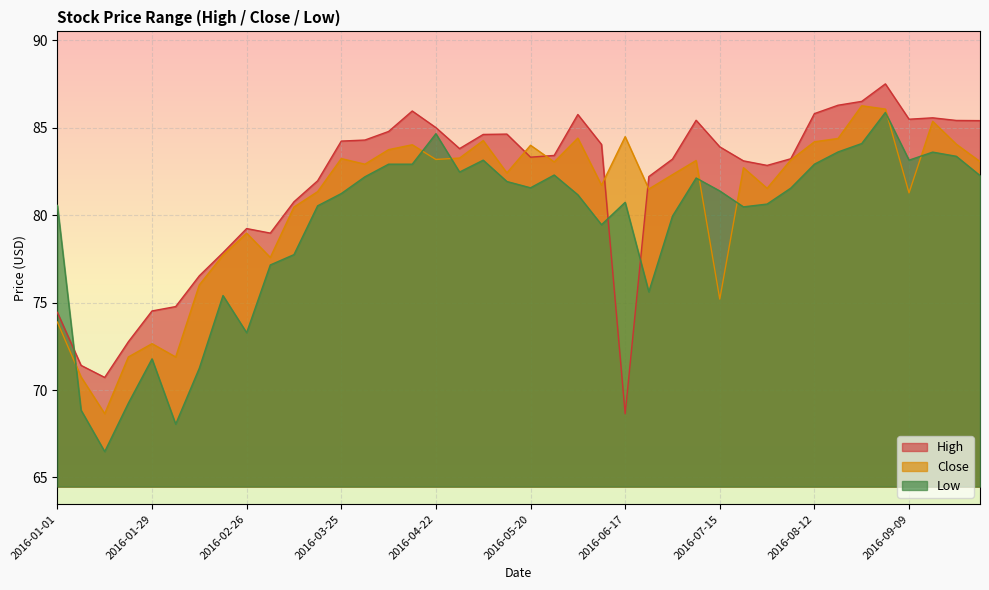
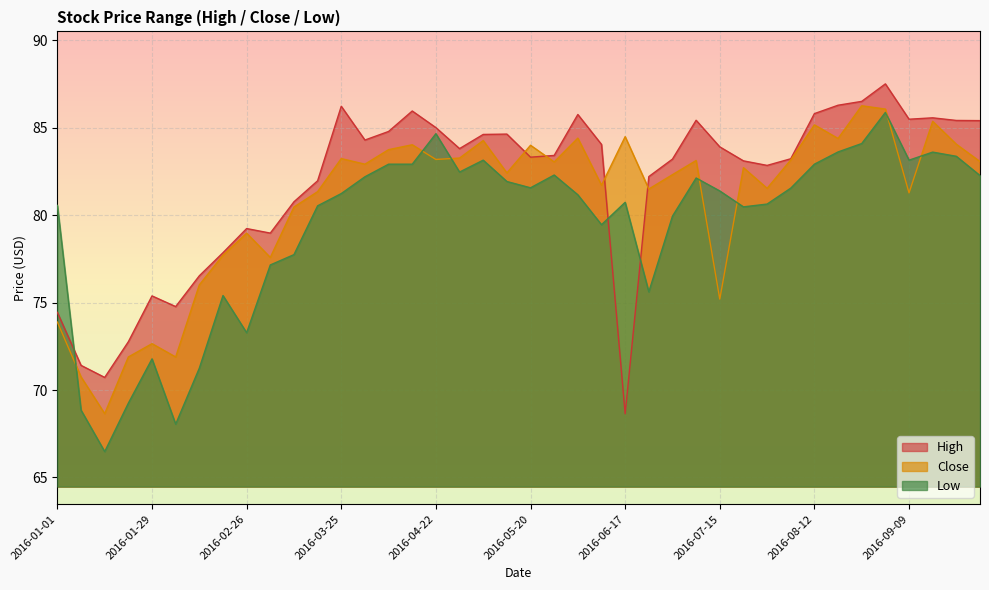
  {
    "High": {
      "2016-01-01": 74.4,
-     "2016-01-29": 74.5,
+     "2016-01-29": 75.4,
      "2016-02-26": 79.2,
-     "2016-03-25": 84.2,
+     "2016-03-25": 86.2,
      "2016-04-22": 85.0,
      "2016-05-20": 83.3,
      "2016-06-17": 68.6,
      "2016-07-15": 83.9,
      "2016-08-12": 85.8,
      "2016-09-09": 85.5
    },
    "Close": {
      "2016-01-01": 73.9,
      "2016-01-29": 72.7,
      "2016-02-26": 79.0,
      "2016-03-25": 83.2,
      "2016-04-22": 83.2,
      "2016-05-20": 84.0,
      "2016-06-17": 84.5,
      "2016-07-15": 75.2,
-     "2016-08-12": 84.2,
+     "2016-08-12": 85.2,
      "2016-09-09": 81.3
    },
    "Low": {
      "2016-01-01": 80.6,
      "2016-01-29": 71.8,
      "2016-02-26": 73.3,
      "2016-03-25": 81.2,
      "2016-04-22": 84.7,
      "2016-05-20": 81.6,
      "2016-06-17": 80.7,
      "2016-07-15": 81.4,
      "2016-08-12": 82.9,
      "2016-09-09": 83.1
    }
  }
